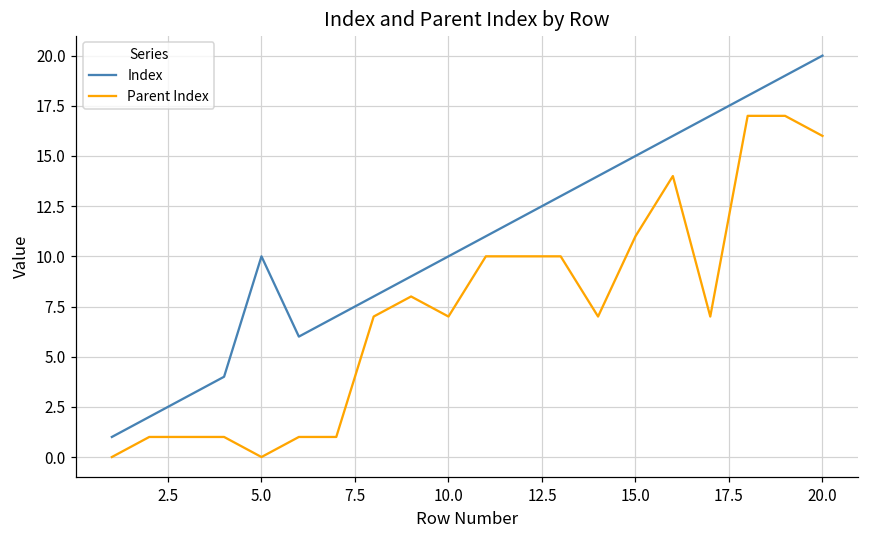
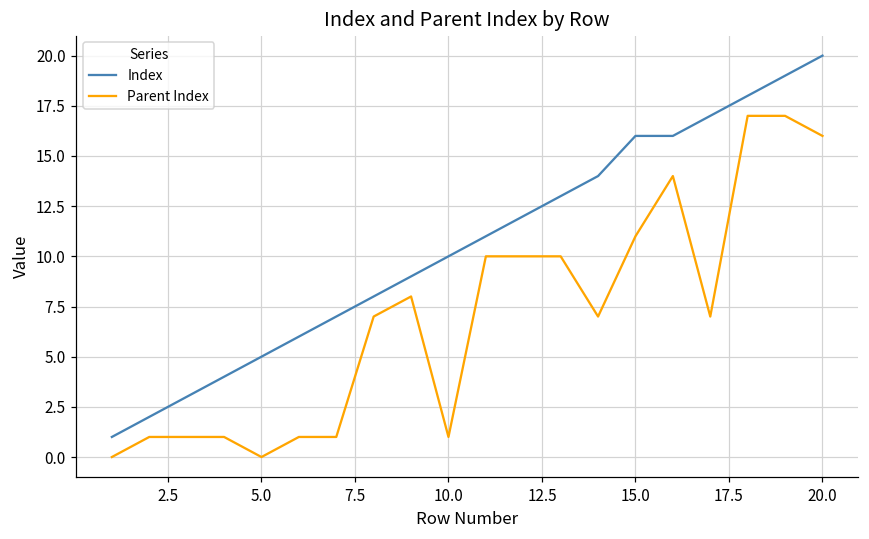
  {
    "Index": {
-     "5.0": 10,
+     "5.0": 5,
      "10.0": 10,
-     "15.0": 15,
+     "15.0": 16,
      "20.0": 20
    },
    "Parent Index": {
      "5.0": 0,
-     "10.0": 7,
+     "10.0": 1,
      "15.0": 11,
      "20.0": 16
    }
  }
